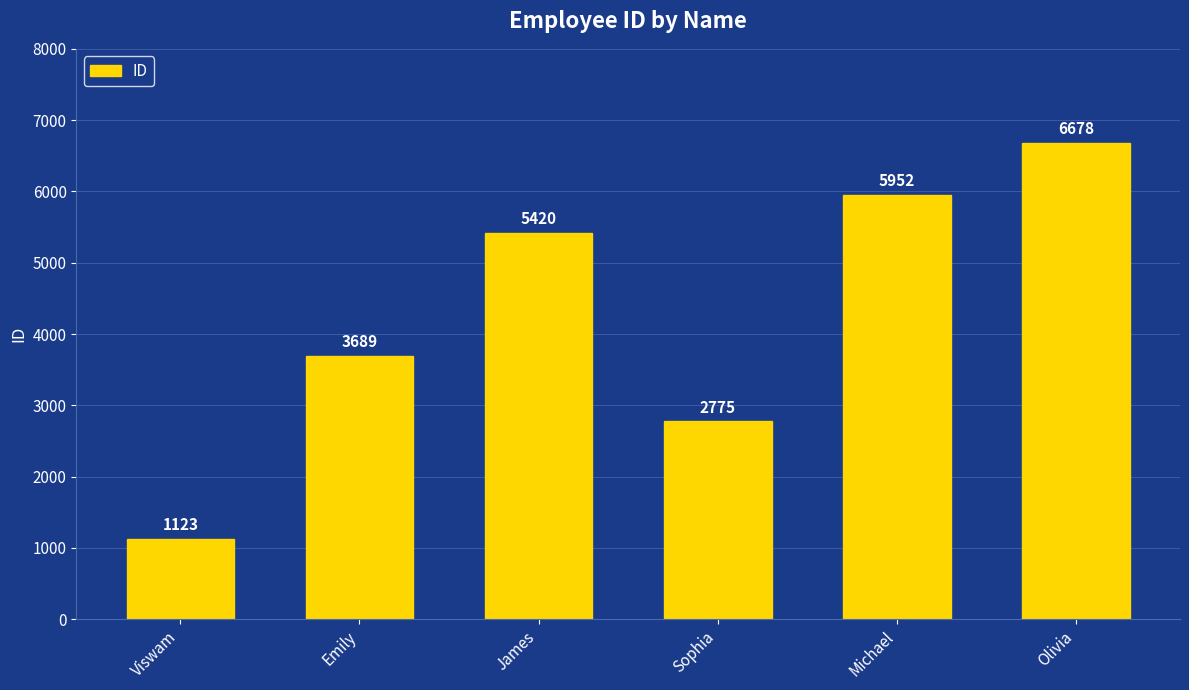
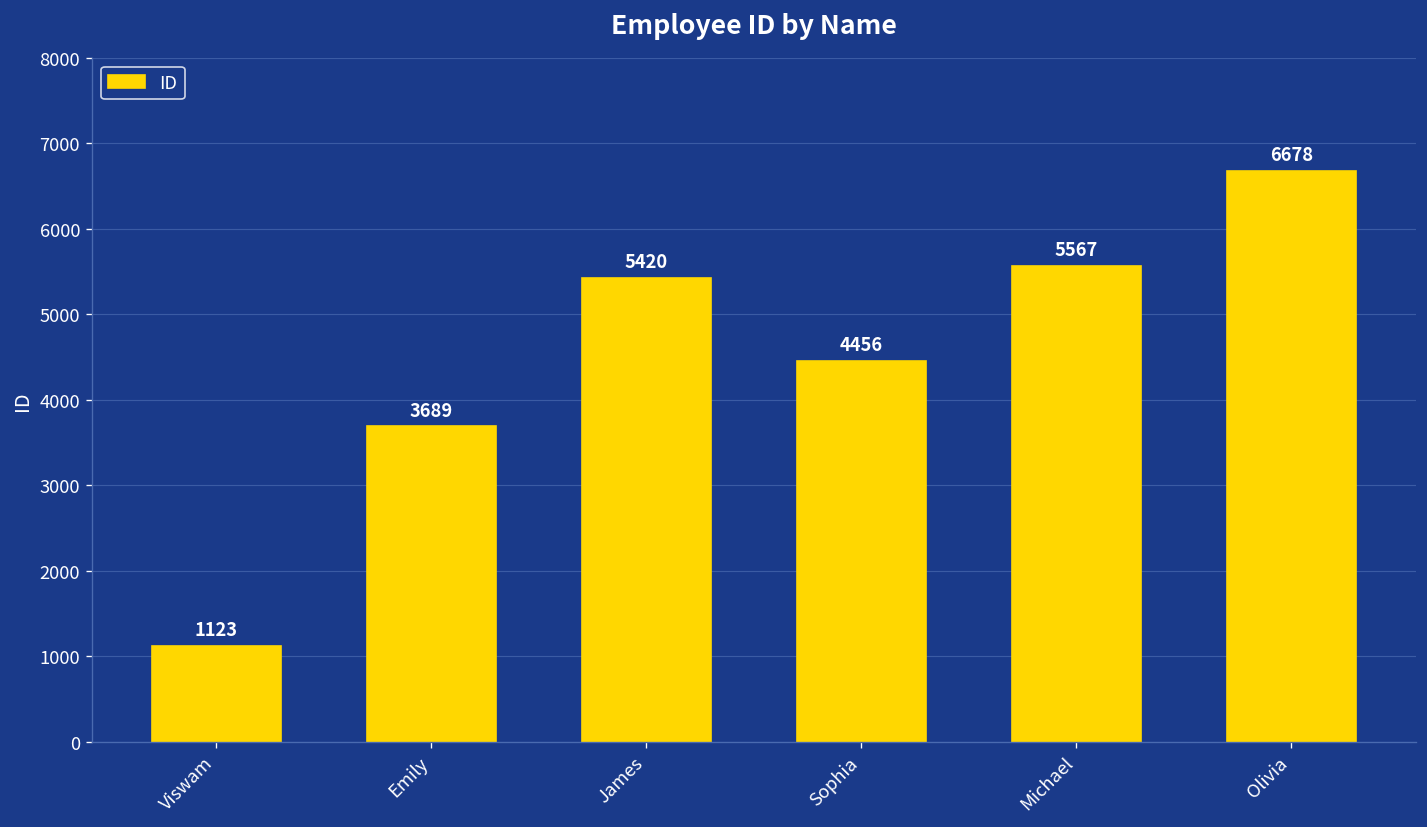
  {
    "Viswam": 1123,
    "Emily": 3689,
    "James": 5420,
-   "Sophia": 2775,
-   "Michael": 5952,
+   "Sophia": 4456,
+   "Michael": 5567,
    "Olivia": 6678
  }
